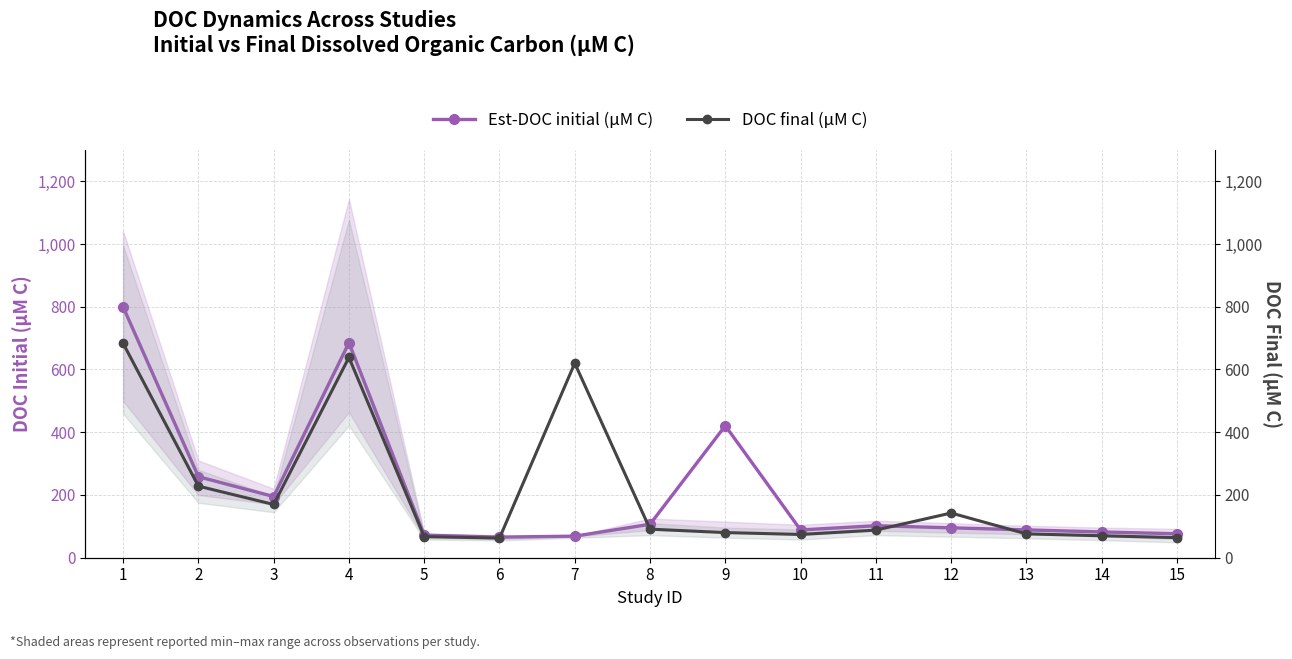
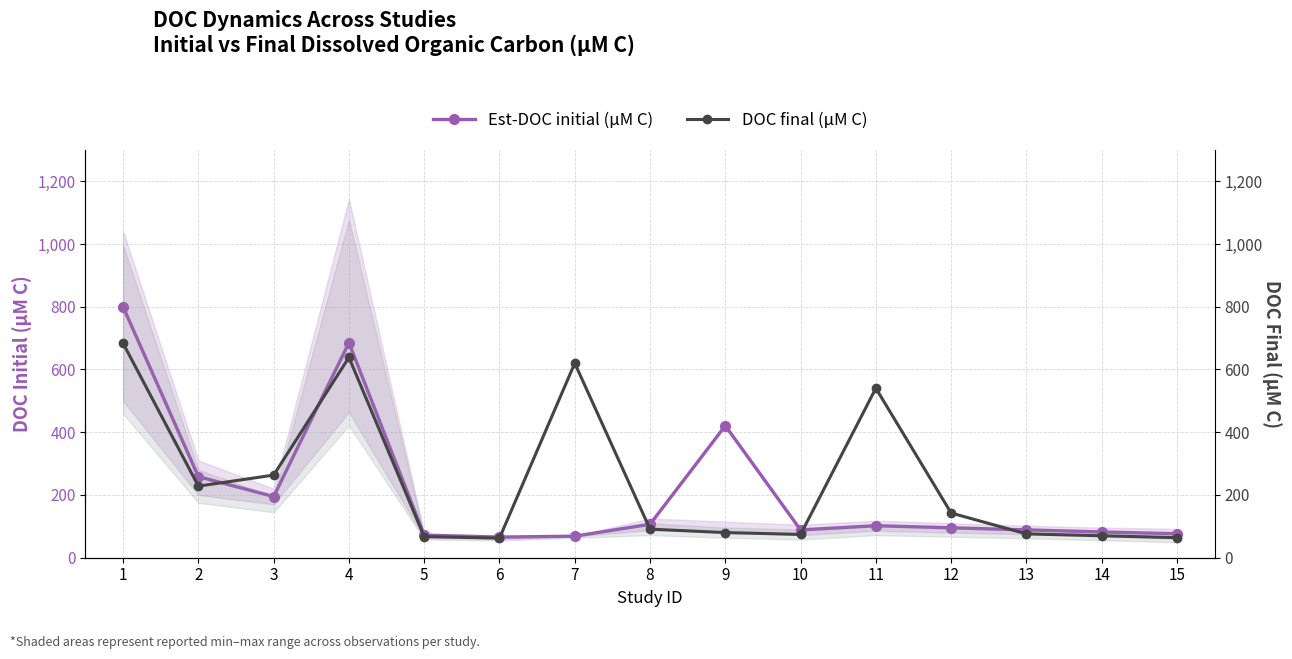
  {
    "Est-DOC initial (µM C)": {
      "1": 800,
      "2": 260,
      "3": 200,
      "4": 690,
      "8": 110,
      "9": 420,
      "10": 90,
      "11": 100,
      "12": 100,
      "13": 90,
      "14": 80,
      "15": 80
    },
    "DOC final (µM C)": {
      "1": 680,
      "2": 230,
-     "3": 170,
+     "3": 260,
      "4": 640,
      "7": 620,
      "8": 90,
      "9": 80,
      "10": 70,
-     "11": 90,
+     "11": 540,
      "12": 140,
      "13": 80,
      "14": 70,
      "15": 60
    }
  }
